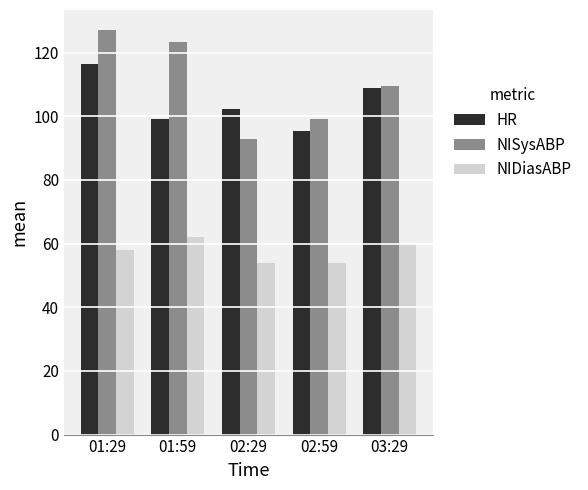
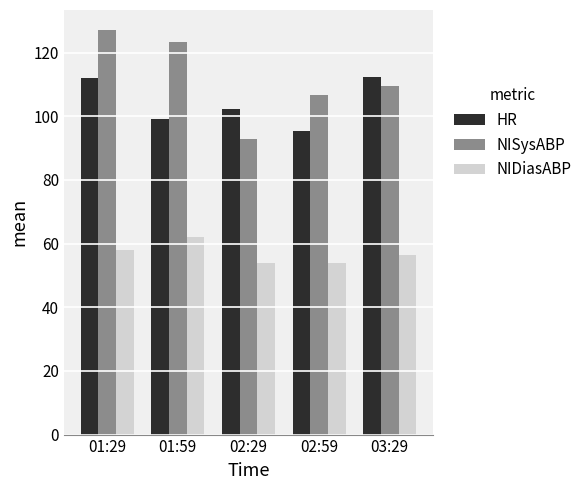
  {
    "HR": {
-     "01:29": 116,
+     "01:29": 112,
      "01:59": 99,
      "02:29": 102,
      "02:59": 95,
-     "03:29": 109
+     "03:29": 112
    },
    "NISysABP": {
      "01:29": 127,
      "01:59": 123,
      "02:29": 93,
-     "02:59": 99,
+     "02:59": 107,
      "03:29": 109
    },
    "NIDiasABP": {
      "01:29": 58,
      "01:59": 62,
      "02:29": 54,
      "02:59": 54,
-     "03:29": 60
+     "03:29": 56
    }
  }
